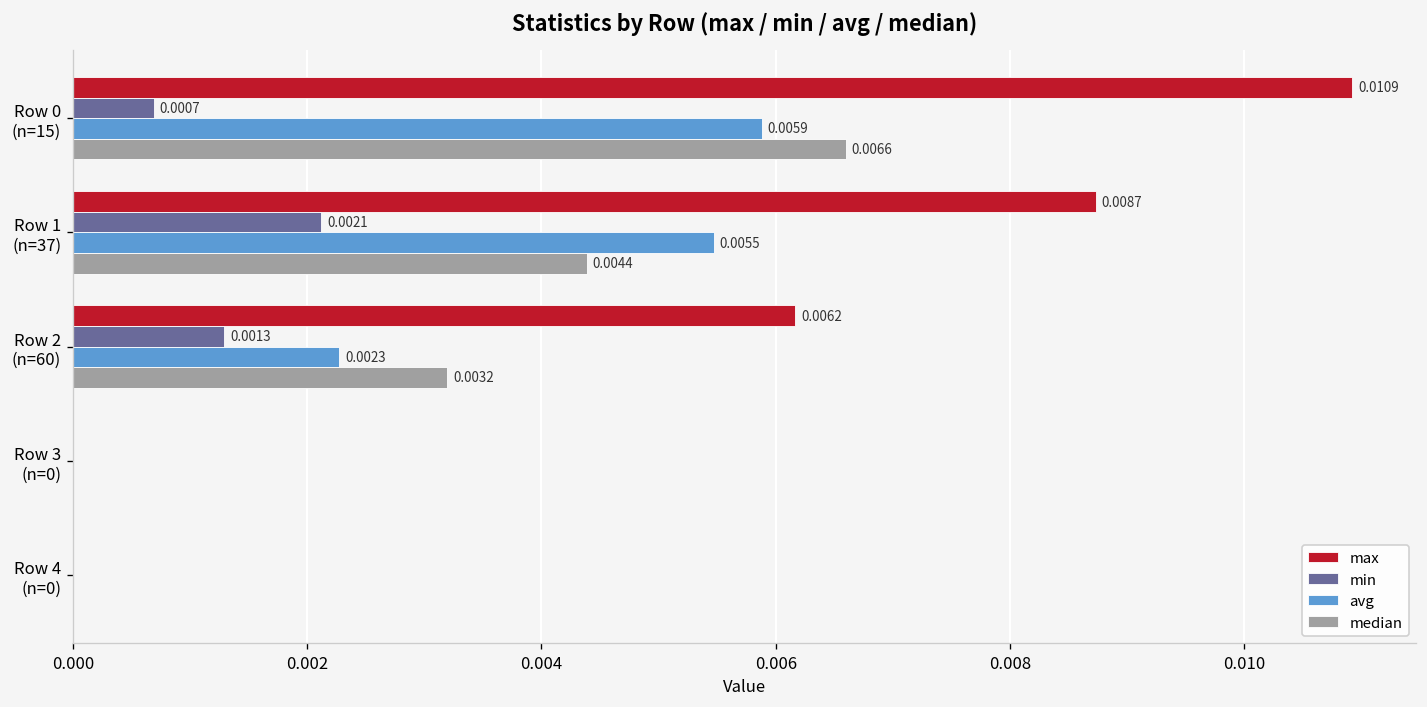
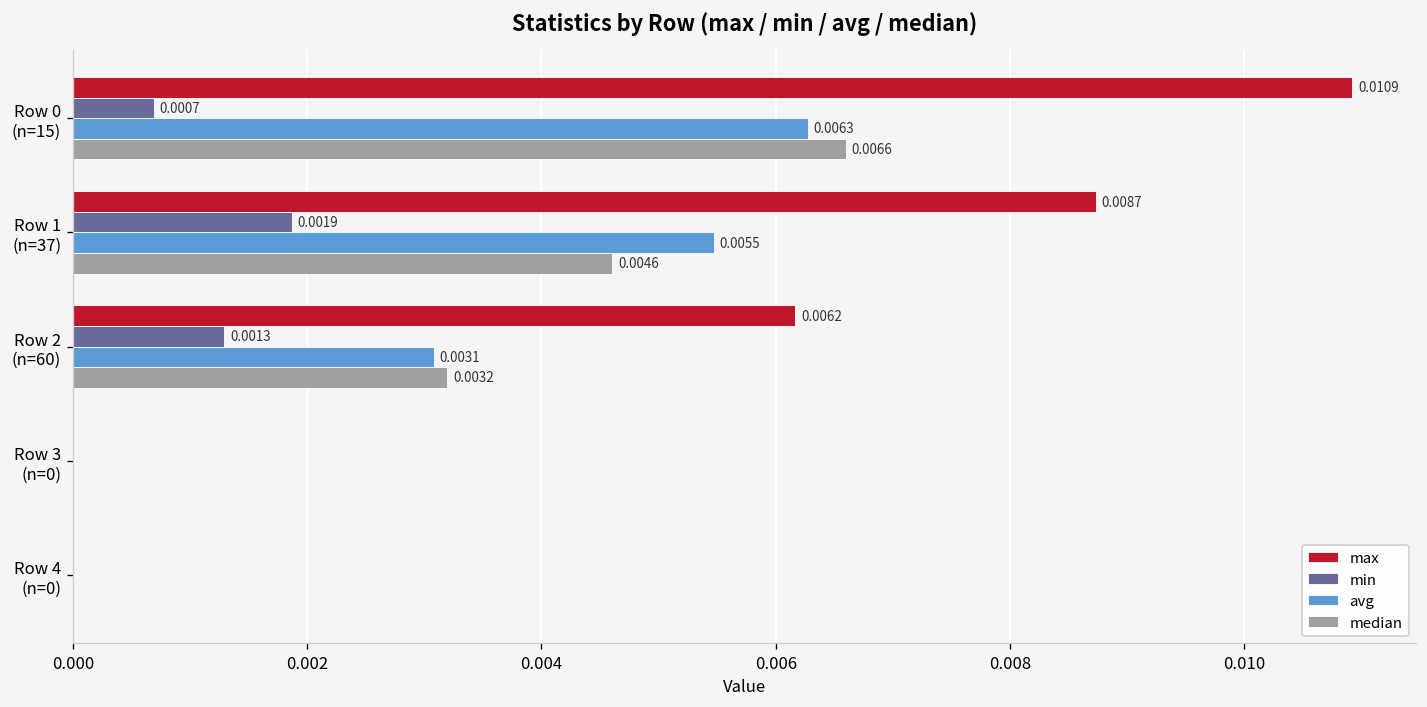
  {
    "max": {
      "Row 0 (n=15)": 0.0109,
      "Row 1 (n=37)": 0.0087,
      "Row 2 (n=60)": 0.0062
    },
    "min": {
      "Row 0 (n=15)": 0.0007,
-     "Row 1 (n=37)": 0.0021,
+     "Row 1 (n=37)": 0.0019,
      "Row 2 (n=60)": 0.0013
    },
    "avg": {
-     "Row 0 (n=15)": 0.0059,
+     "Row 0 (n=15)": 0.0063,
      "Row 1 (n=37)": 0.0055,
-     "Row 2 (n=60)": 0.0023
+     "Row 2 (n=60)": 0.0031
    },
    "median": {
      "Row 0 (n=15)": 0.0066,
-     "Row 1 (n=37)": 0.0044,
+     "Row 1 (n=37)": 0.0046,
      "Row 2 (n=60)": 0.0032
    }
  }
